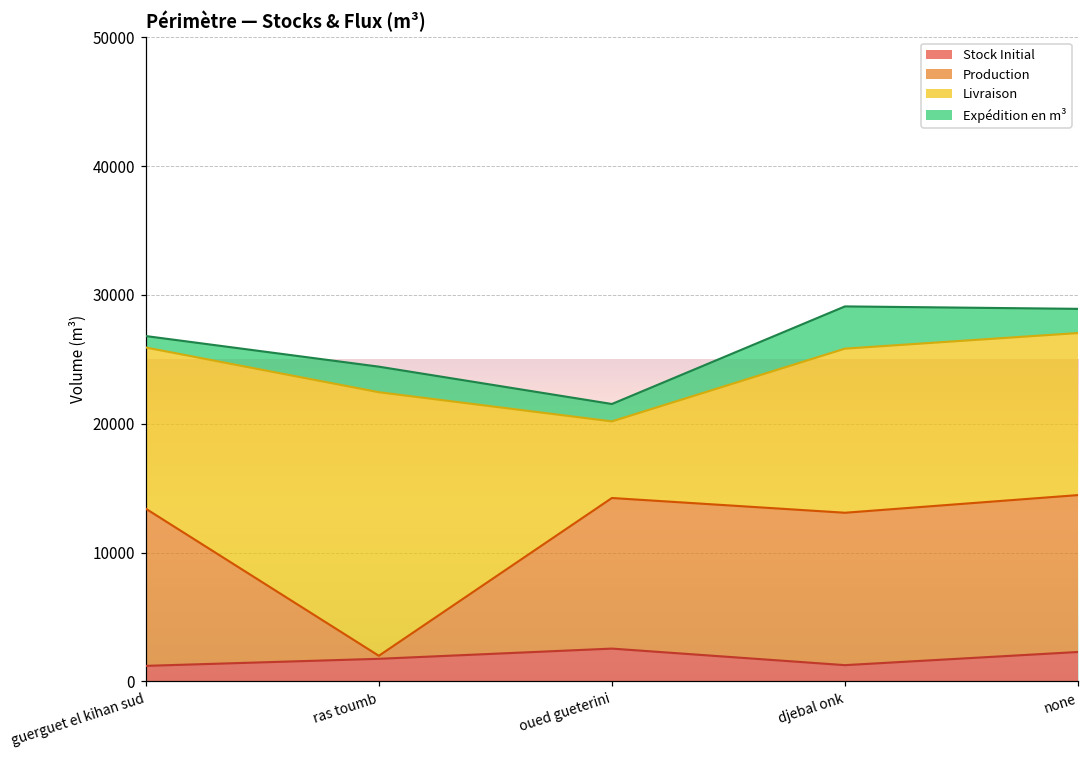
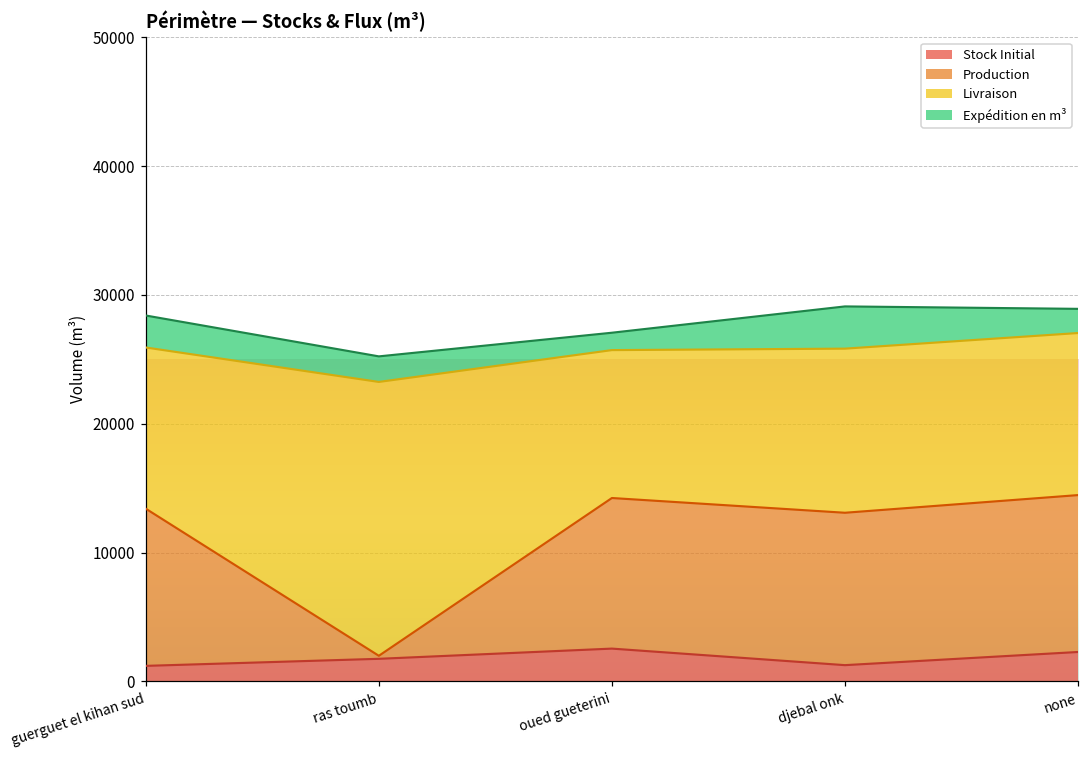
  {
    "Livraison": {
      "guerguet el kihan sud": 12500,
-     "ras toumb": 20500,
-     "oued gueterini": 6000,
+     "ras toumb": 21300,
+     "oued gueterini": 11500,
      "djebal onk": 12700,
      "none": 12600
    },
    "Expédition en m³": {
-     "guerguet el kihan sud": 900,
+     "guerguet el kihan sud": 2500,
      "ras toumb": 2000,
      "oued gueterini": 1300,
      "djebal onk": 3300,
      "none": 1900
    }
  }
